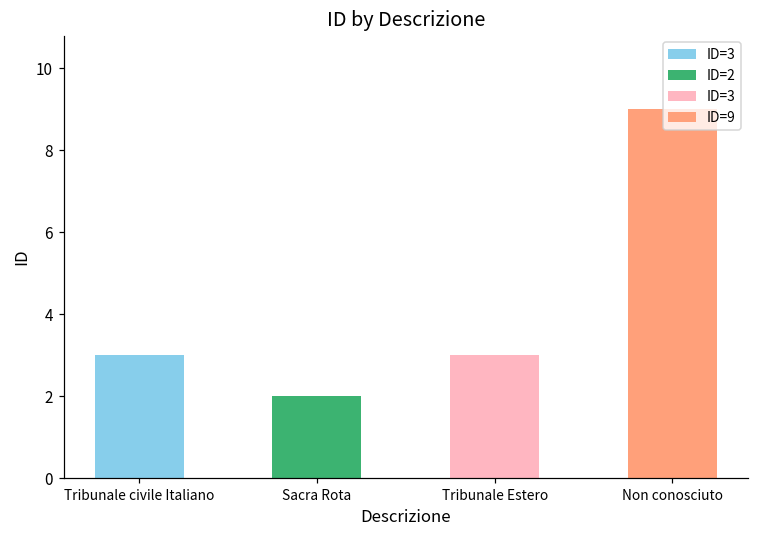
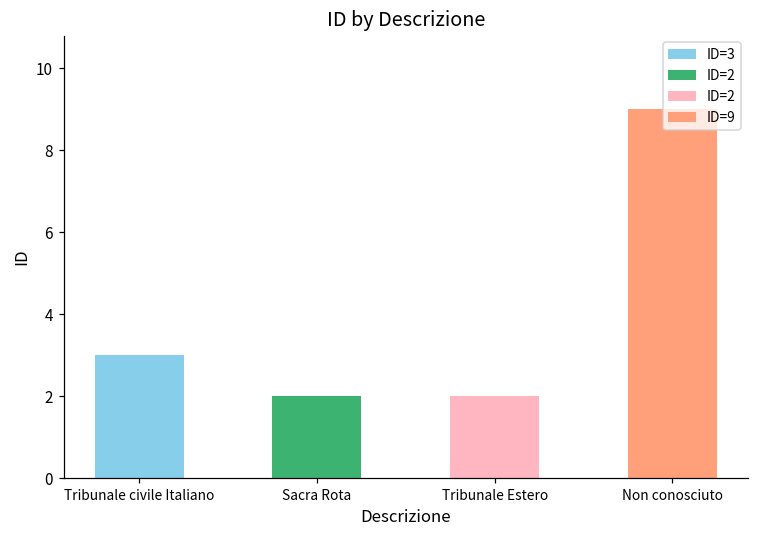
  {
    "Tribunale civile Italiano": 3,
    "Sacra Rota": 2,
-   "Tribunale Estero": 3
+   "Tribunale Estero": 2
  }
